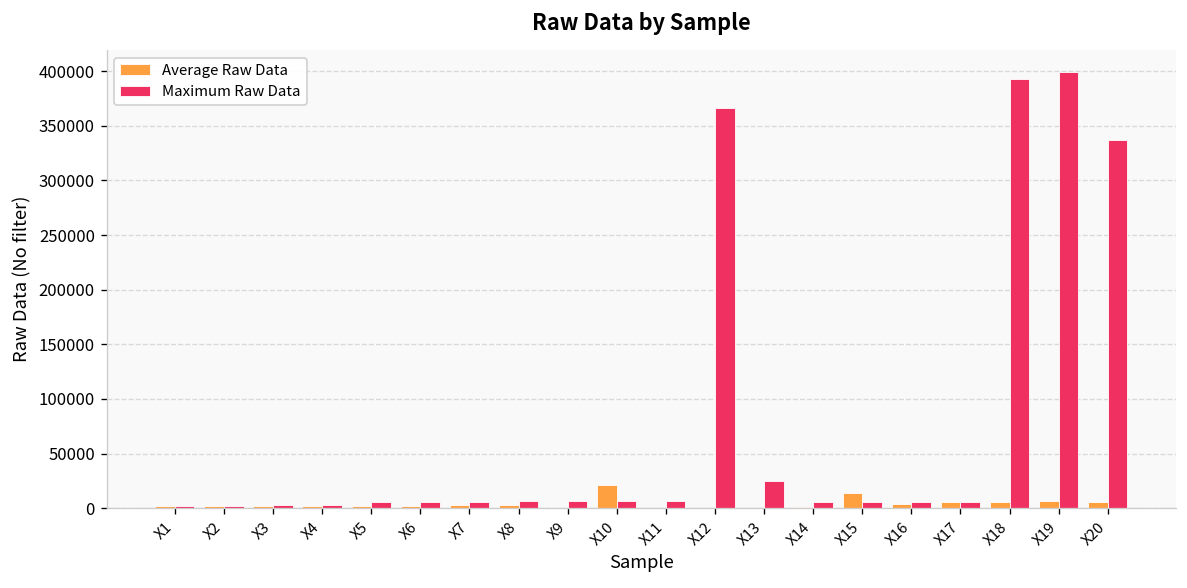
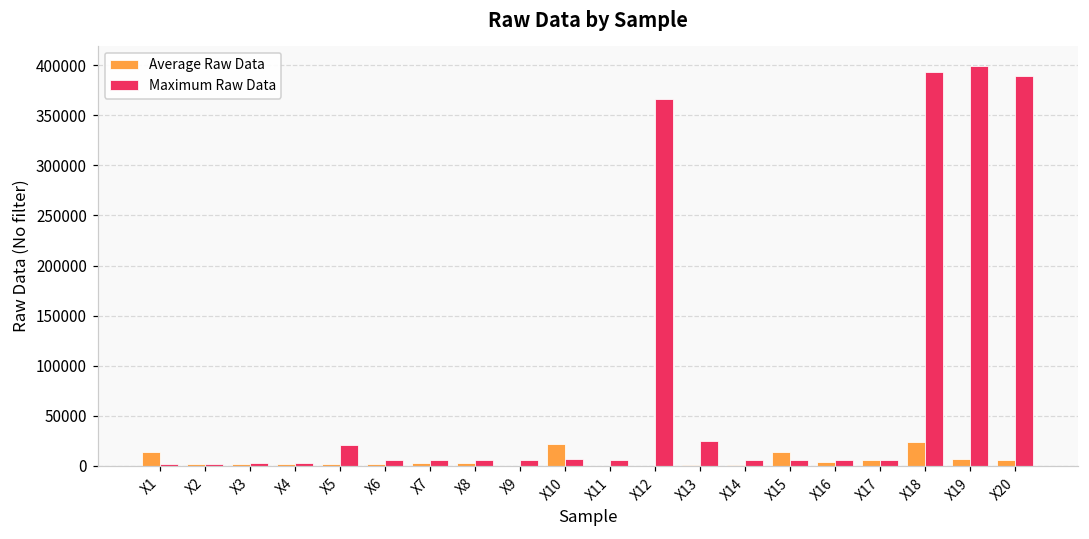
  {
    "Average Raw Data": {
-     "X1": 0,
+     "X1": 10000,
      "X7": 0,
      "X8": 0,
      "X10": 20000,
      "X15": 10000,
      "X16": 0,
      "X17": 10000,
-     "X18": 10000,
+     "X18": 20000,
      "X19": 10000,
      "X20": 10000
    },
    "Maximum Raw Data": {
      "X3": 0,
      "X4": 0,
-     "X5": 10000,
+     "X5": 20000,
      "X6": 10000,
      "X7": 10000,
      "X8": 10000,
      "X9": 10000,
      "X10": 10000,
      "X11": 10000,
      "X12": 370000,
      "X13": 30000,
      "X14": 10000,
      "X15": 10000,
      "X16": 10000,
      "X17": 10000,
      "X18": 390000,
      "X19": 400000,
-     "X20": 340000
+     "X20": 390000
    }
  }
